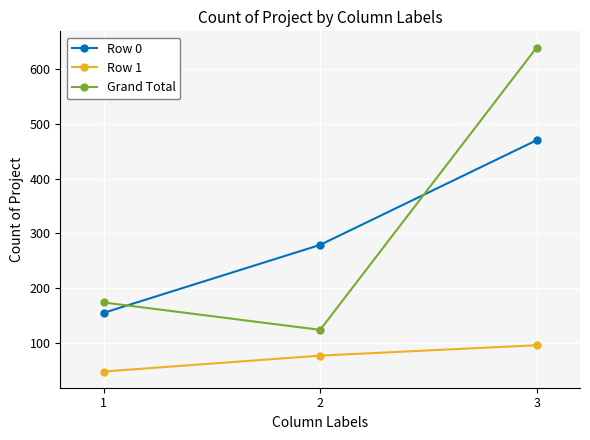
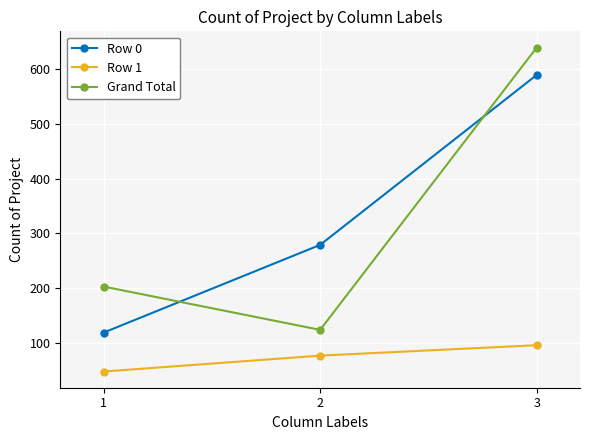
  {
    "Row 0": {
-     "1": 160,
+     "1": 120,
      "2": 280,
-     "3": 470
+     "3": 590
    },
    "Row 1": {
      "1": 50,
      "2": 80,
      "3": 100
    },
    "Grand Total": {
-     "1": 170,
+     "1": 200,
      "2": 120,
      "3": 640
    }
  }
